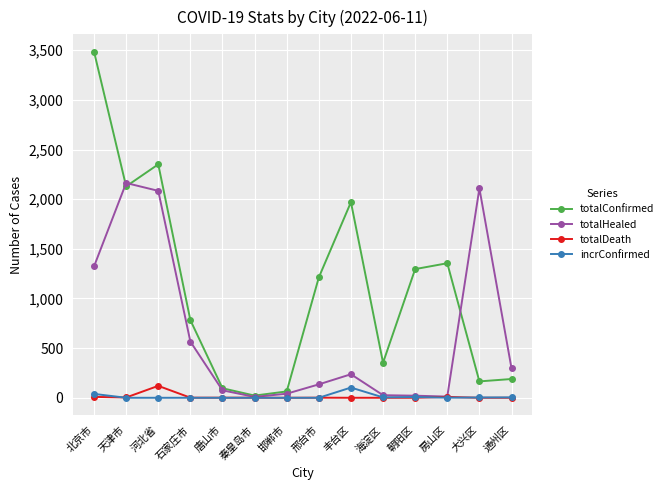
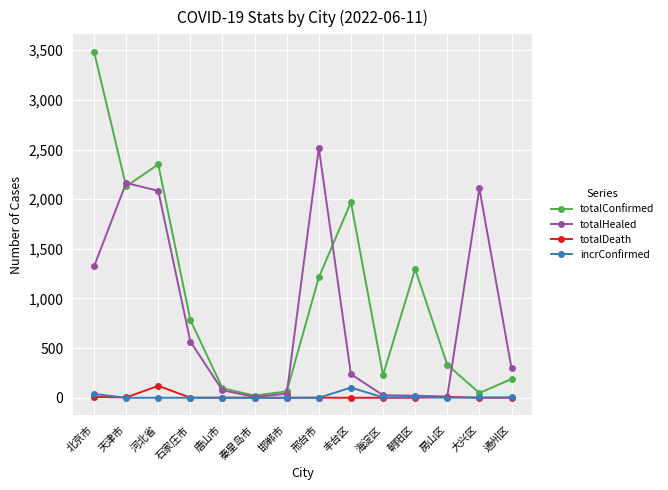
  {
    "totalConfirmed": {
      "北京市": "3,500",
      "天津市": "2,100",
      "河北省": "2,400",
      "石家庄市": "800",
      "邢台市": "1,200",
      "丰台区": "2,000",
-     "海淀区": "400",
+     "海淀区": "200",
      "朝阳区": "1,300",
-     "房山区": "1,400",
-     "大兴区": "200",
+     "房山区": "300",
+     "大兴区": "0",
      "通州区": "200"
    },
    "totalHealed": {
      "北京市": "1,300",
      "天津市": "2,200",
      "河北省": "2,100",
      "石家庄市": "600",
-     "邢台市": "100",
+     "邢台市": "2,500",
      "丰台区": "200",
      "大兴区": "2,100",
      "通州区": "300"
    },
    "totalDeath": {
      "北京市": "0",
      "河北省": "100",
      "丰台区": "0"
    },
    "incrConfirmed": {
      "北京市": "0",
      "河北省": "0",
      "丰台区": "100"
    }
  }
